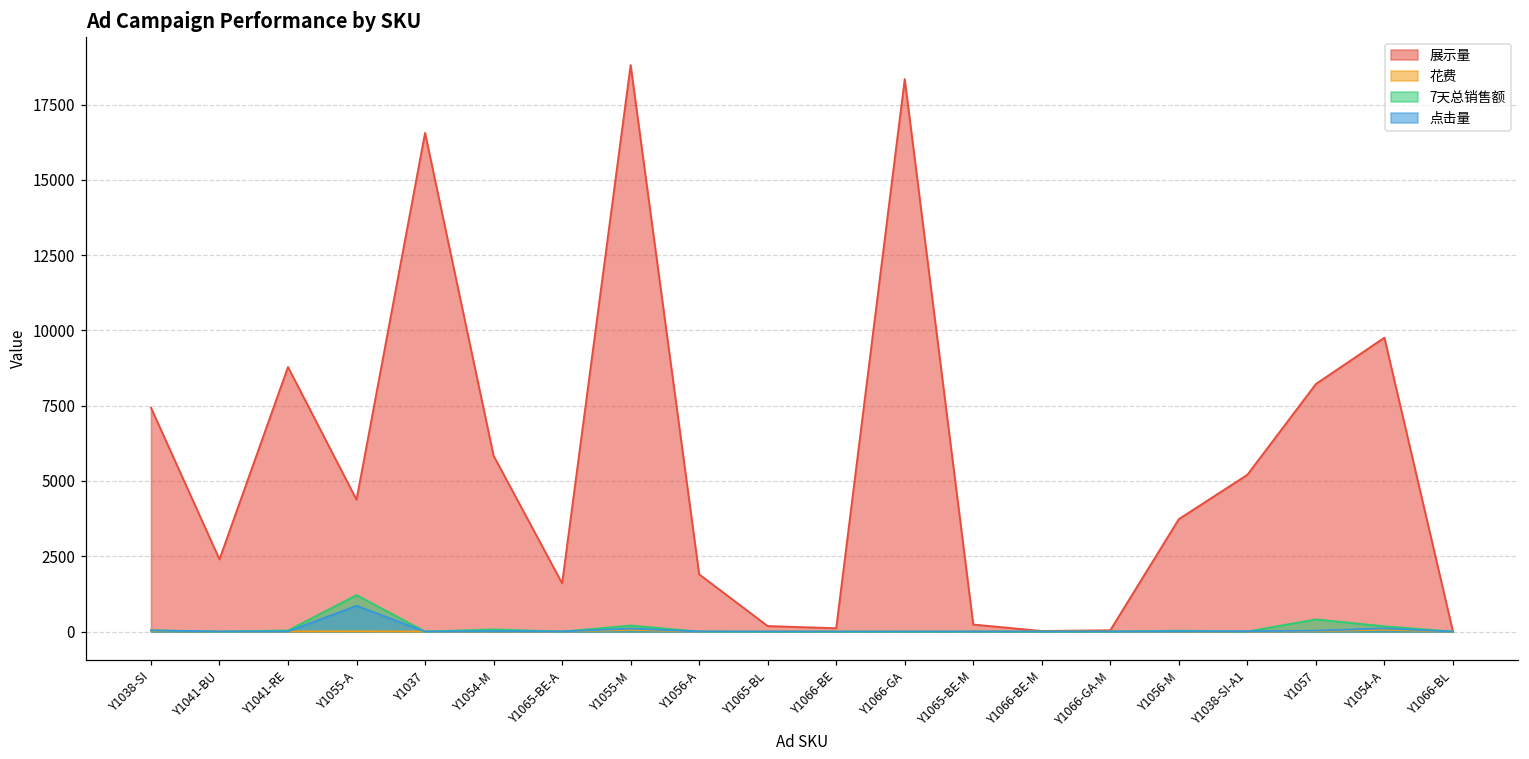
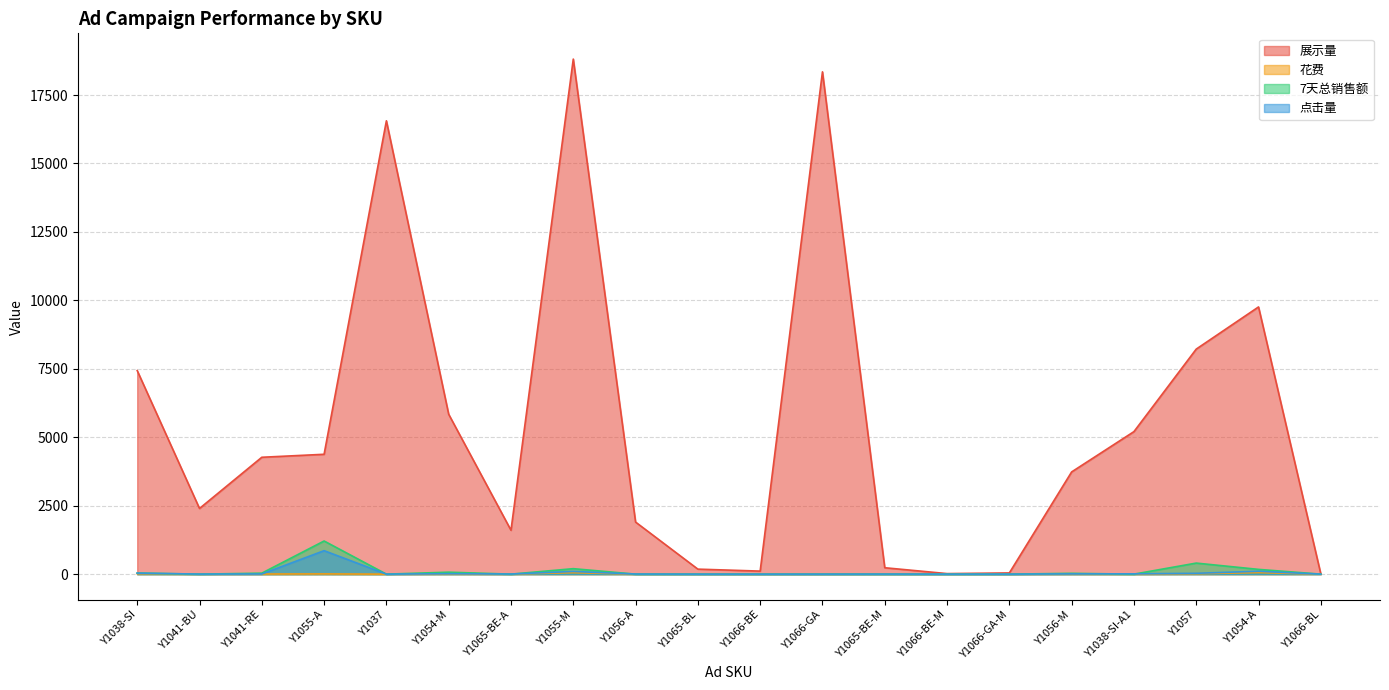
  {
    "展示量": {
      "Y1038-SI": 7400,
      "Y1041-BU": 2400,
-     "Y1041-RE": 8800,
+     "Y1041-RE": 4300,
      "Y1055-A": 4400,
      "Y1037": 16600,
      "Y1054-M": 5800,
      "Y1065-BE-A": 1600,
      "Y1055-M": 18800,
      "Y1056-A": 1900,
      "Y1065-BL": 200,
      "Y1066-BE": 100,
      "Y1066-GA": 18300,
      "Y1065-BE-M": 200,
      "Y1056-M": 3700,
      "Y1038-SI-A1": 5200,
      "Y1057": 8200,
      "Y1054-A": 9800
    },
    "花费": {
      "Y1055-A": 0
    },
    "7天总销售额": {
      "Y1055-A": 1200,
      "Y1055-M": 200,
      "Y1057": 400
    },
    "点击量": {
      "Y1055-A": 900
    }
  }
